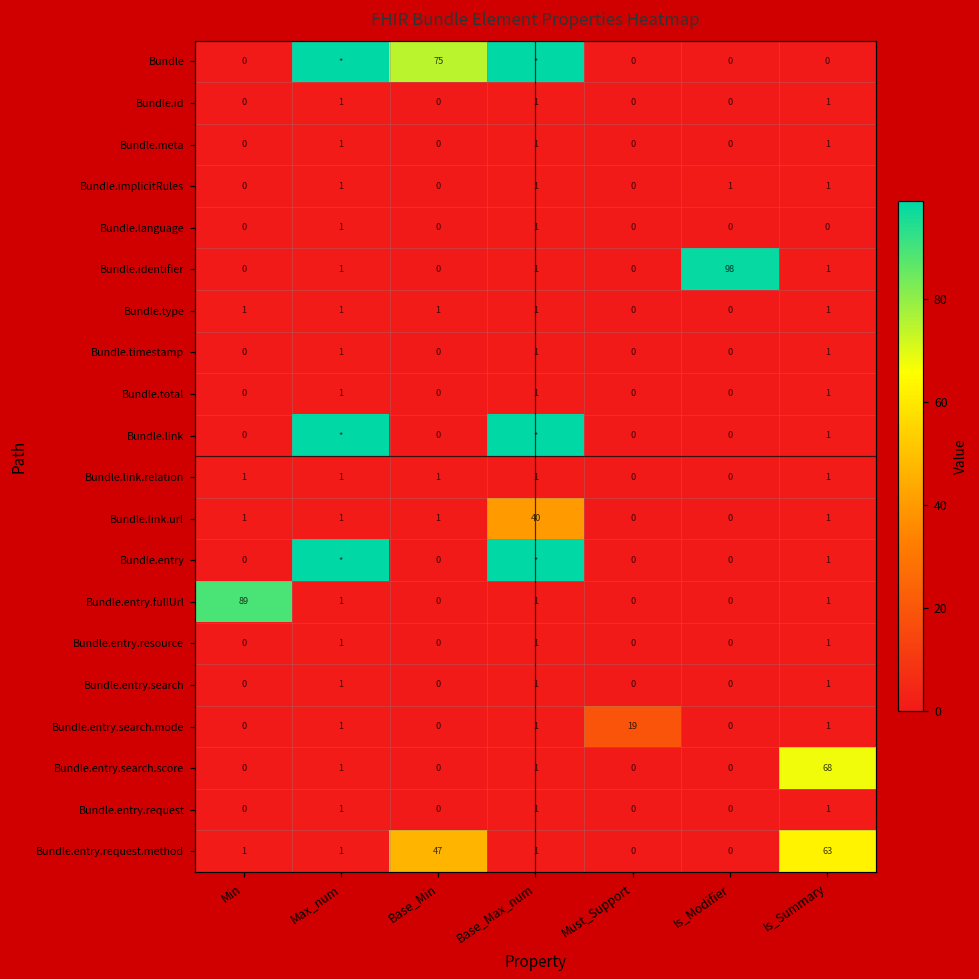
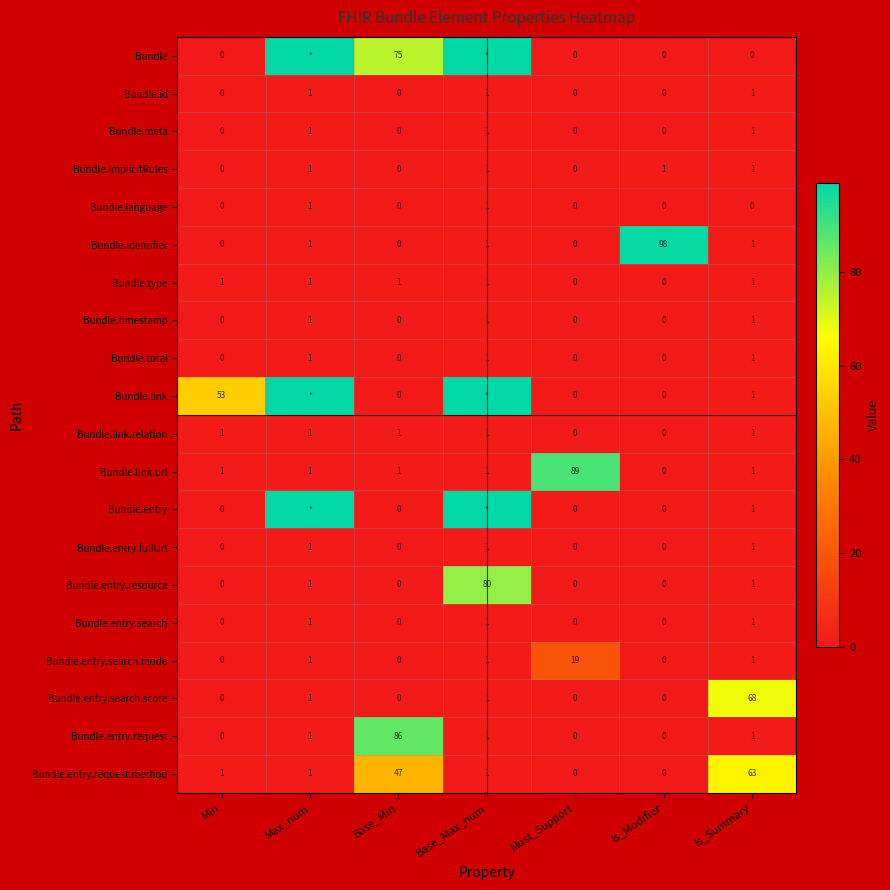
  {
    "Bundle": {
      "Min": 0,
      "Base_Min": 75,
      "Must_Support": 0,
      "Is_Modifier": 0,
      "Is_Summary": 0
    },
    "Bundle.id": {
      "Min": 0,
      "Max_num": 1,
      "Base_Min": 0,
      "Base_Max_num": 1,
      "Must_Support": 0,
      "Is_Modifier": 0,
      "Is_Summary": 1
    },
    "Bundle.meta": {
      "Min": 0,
      "Max_num": 1,
      "Base_Min": 0,
      "Base_Max_num": 1,
      "Must_Support": 0,
      "Is_Modifier": 0,
      "Is_Summary": 1
    },
    "Bundle.implicitRules": {
      "Min": 0,
      "Max_num": 1,
      "Base_Min": 0,
      "Base_Max_num": 1,
      "Must_Support": 0,
      "Is_Modifier": 1,
      "Is_Summary": 1
    },
    "Bundle.language": {
      "Min": 0,
      "Max_num": 1,
      "Base_Min": 0,
      "Base_Max_num": 1,
      "Must_Support": 0,
      "Is_Modifier": 0,
      "Is_Summary": 0
    },
    "Bundle.identifier": {
      "Min": 0,
      "Max_num": 1,
      "Base_Min": 0,
      "Base_Max_num": 1,
      "Must_Support": 0,
      "Is_Modifier": 98,
      "Is_Summary": 1
    },
    "Bundle.type": {
      "Min": 1,
      "Max_num": 1,
      "Base_Min": 1,
      "Base_Max_num": 1,
      "Must_Support": 0,
      "Is_Modifier": 0,
      "Is_Summary": 1
    },
    "Bundle.timestamp": {
      "Min": 0,
      "Max_num": 1,
      "Base_Min": 0,
      "Base_Max_num": 1,
      "Must_Support": 0,
      "Is_Modifier": 0,
      "Is_Summary": 1
    },
    "Bundle.total": {
      "Min": 0,
      "Max_num": 1,
      "Base_Min": 0,
      "Base_Max_num": 1,
      "Must_Support": 0,
      "Is_Modifier": 0,
      "Is_Summary": 1
    },
    "Bundle.link": {
-     "Min": 0,
+     "Min": 53,
      "Base_Min": 0,
      "Must_Support": 0,
      "Is_Modifier": 0,
      "Is_Summary": 1
    },
    "Bundle.link.relation": {
      "Min": 1,
      "Max_num": 1,
      "Base_Min": 1,
      "Base_Max_num": 1,
      "Must_Support": 0,
      "Is_Modifier": 0,
      "Is_Summary": 1
    },
    "Bundle.link.url": {
      "Min": 1,
      "Max_num": 1,
      "Base_Min": 1,
-     "Base_Max_num": 40,
-     "Must_Support": 0,
+     "Base_Max_num": 1,
+     "Must_Support": 89,
      "Is_Modifier": 0,
      "Is_Summary": 1
    },
    "Bundle.entry": {
      "Min": 0,
      "Base_Min": 0,
      "Must_Support": 0,
      "Is_Modifier": 0,
      "Is_Summary": 1
    },
    "Bundle.entry.fullUrl": {
-     "Min": 89,
+     "Min": 0,
      "Max_num": 1,
      "Base_Min": 0,
      "Base_Max_num": 1,
      "Must_Support": 0,
      "Is_Modifier": 0,
      "Is_Summary": 1
    },
    "Bundle.entry.resource": {
      "Min": 0,
      "Max_num": 1,
      "Base_Min": 0,
-     "Base_Max_num": 1,
+     "Base_Max_num": 80,
      "Must_Support": 0,
      "Is_Modifier": 0,
      "Is_Summary": 1
    },
    "Bundle.entry.search": {
      "Min": 0,
      "Max_num": 1,
      "Base_Min": 0,
      "Base_Max_num": 1,
      "Must_Support": 0,
      "Is_Modifier": 0,
      "Is_Summary": 1
    },
    "Bundle.entry.search.mode": {
      "Min": 0,
      "Max_num": 1,
      "Base_Min": 0,
      "Base_Max_num": 1,
      "Must_Support": 19,
      "Is_Modifier": 0,
      "Is_Summary": 1
    },
    "Bundle.entry.search.score": {
      "Min": 0,
      "Max_num": 1,
      "Base_Min": 0,
      "Base_Max_num": 1,
      "Must_Support": 0,
      "Is_Modifier": 0,
      "Is_Summary": 68
    },
    "Bundle.entry.request": {
      "Min": 0,
      "Max_num": 1,
-     "Base_Min": 0,
+     "Base_Min": 86,
      "Base_Max_num": 1,
      "Must_Support": 0,
      "Is_Modifier": 0,
      "Is_Summary": 1
    },
    "Bundle.entry.request.method": {
      "Min": 1,
      "Max_num": 1,
      "Base_Min": 47,
      "Base_Max_num": 1,
      "Must_Support": 0,
      "Is_Modifier": 0,
      "Is_Summary": 63
    }
  }
